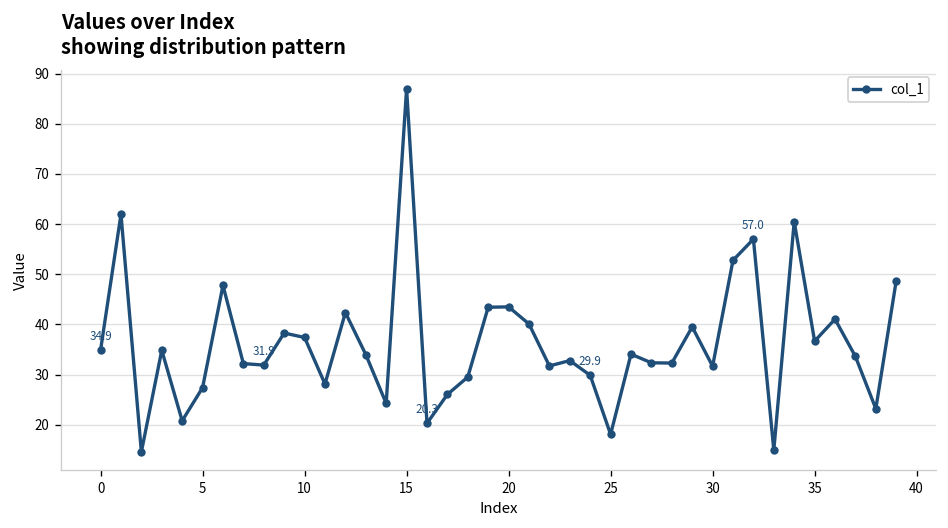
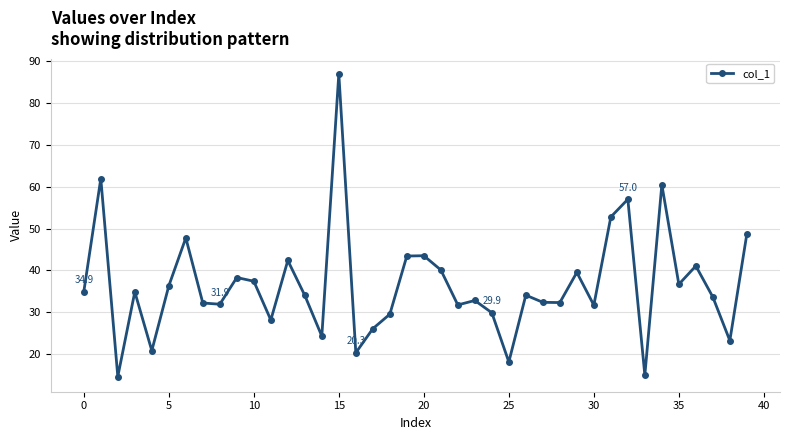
  {
-   "5": 27,
+   "5": 36,
    "10": 37,
    "15": 87,
    "20": 44,
    "25": 18,
    "30": 32,
    "35": 37
  }
